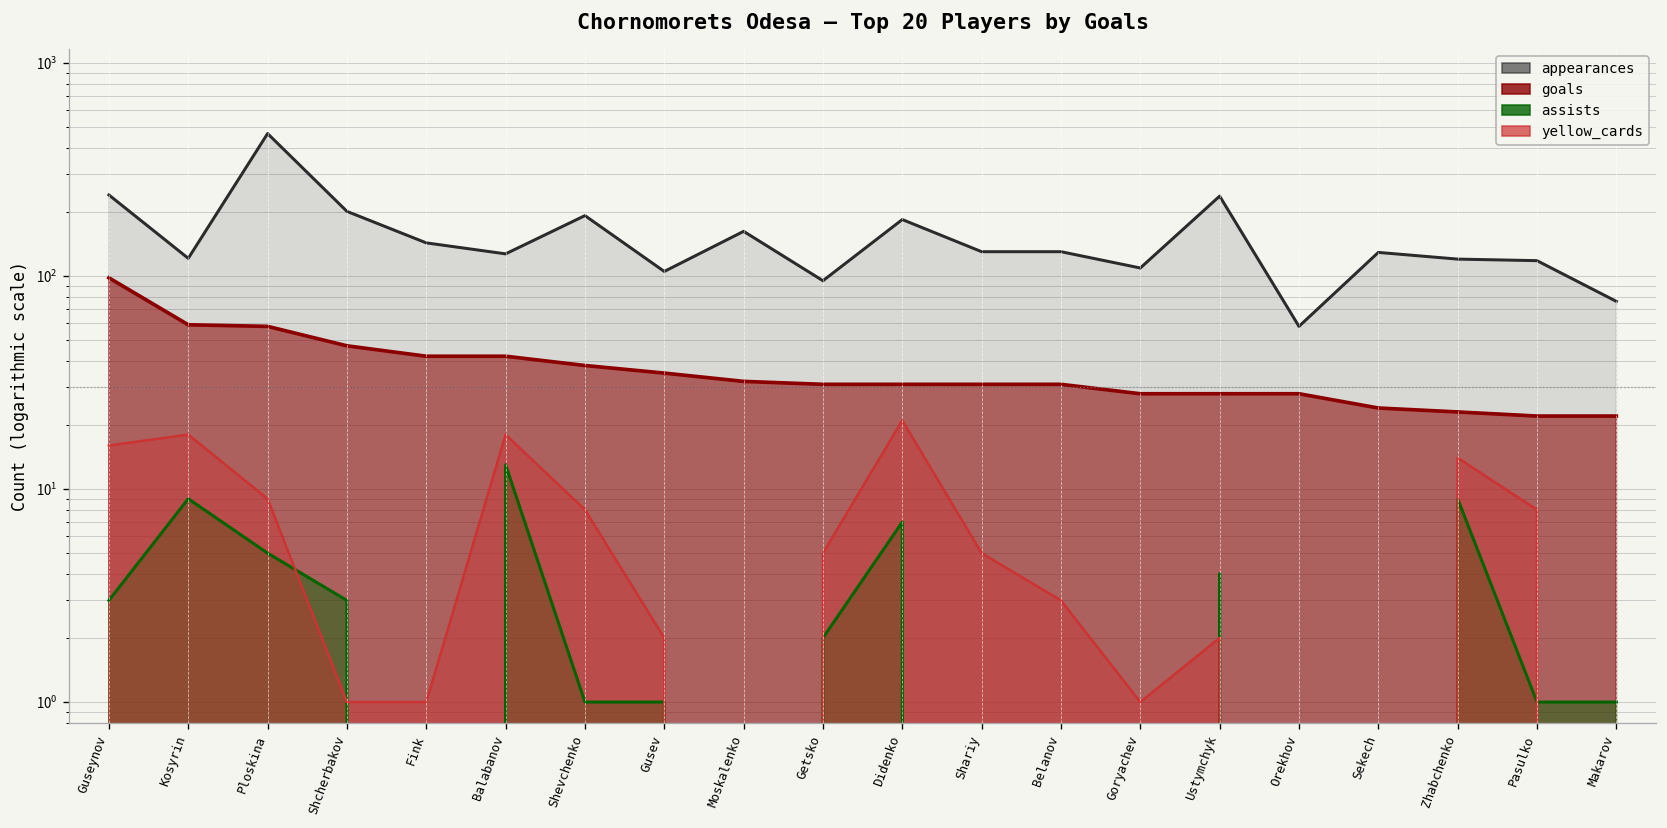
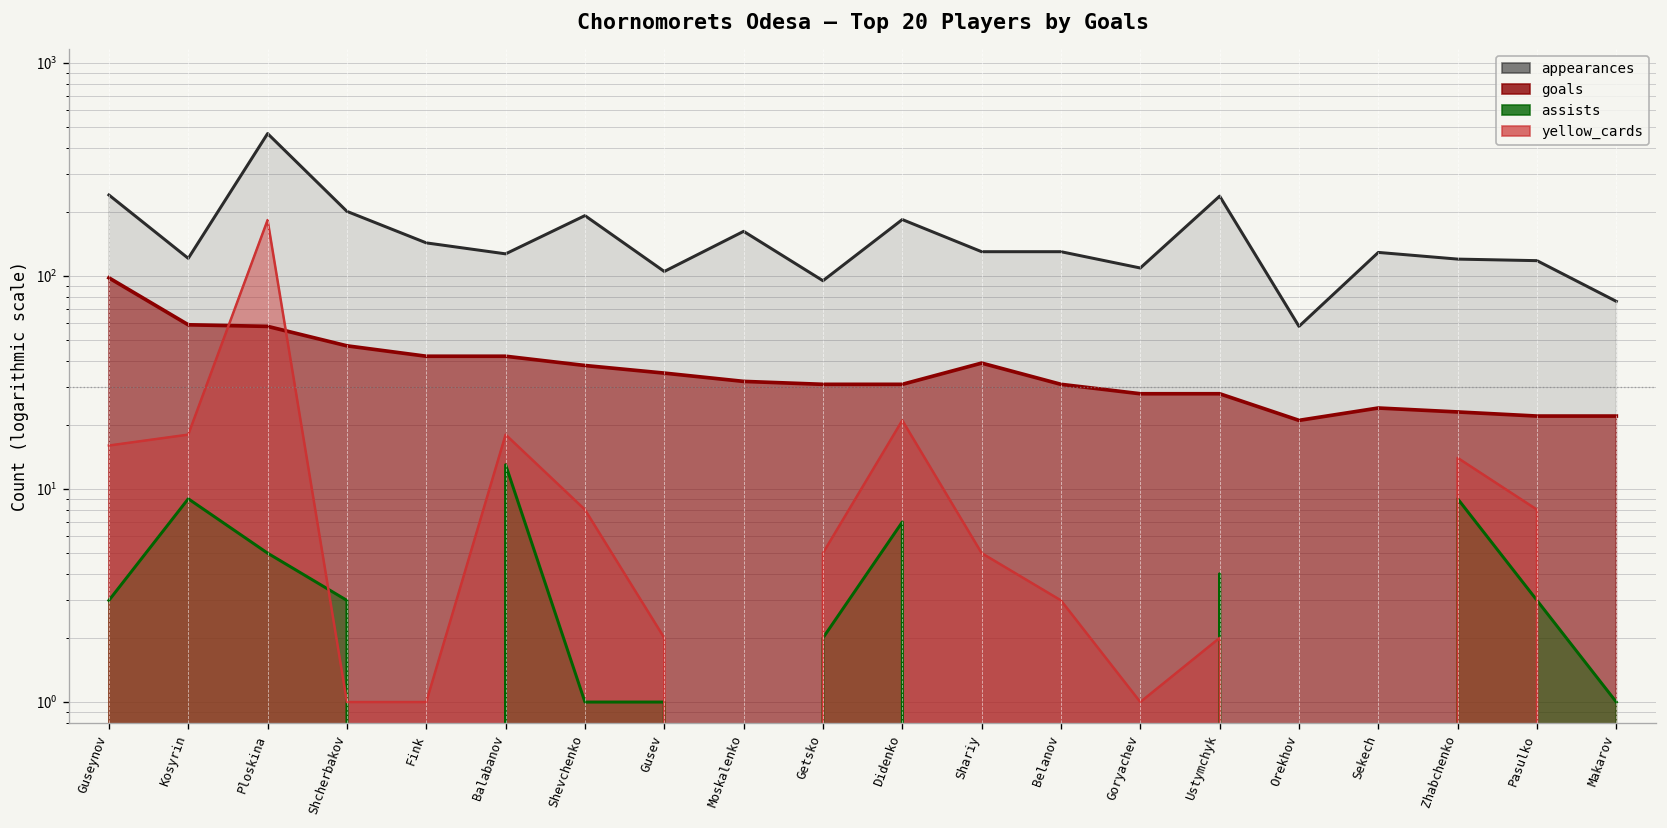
  {
    "goals": {
      "Guseynov": 100,
      "Kosyrin": 59,
      "Ploskina": 58,
      "Shcherbakov": 47,
      "Fink": 42,
      "Balabanov": 42,
      "Shevchenko": 38,
      "Gusev": 35,
      "Moskalenko": 32,
      "Getsko": 31,
      "Didenko": 31,
-     "Shariy": 31,
+     "Shariy": 39,
      "Belanov": 31,
      "Goryachev": 28,
      "Ustymchyk": 28,
-     "Orekhov": 28,
+     "Orekhov": 21,
      "Sekech": 24,
      "Zhabchenko": 23,
      "Pasulko": 22,
      "Makarov": 22
    },
    "assists": {
      "Guseynov": 3,
      "Kosyrin": 9,
      "Ploskina": 5,
      "Shcherbakov": 3,
      "Balabanov": 13,
      "Shevchenko": 1,
      "Gusev": 1,
      "Getsko": 2,
      "Didenko": 7,
      "Ustymchyk": 4,
      "Zhabchenko": 9,
-     "Pasulko": 1,
+     "Pasulko": 3,
      "Makarov": 1
    },
    "yellow_cards": {
      "Guseynov": 16,
      "Kosyrin": 18,
-     "Ploskina": 9,
+     "Ploskina": 180,
      "Shcherbakov": 1,
      "Fink": 1,
      "Balabanov": 18,
      "Shevchenko": 8,
      "Gusev": 2,
      "Getsko": 5,
      "Didenko": 21,
      "Shariy": 5,
      "Belanov": 3,
      "Goryachev": 1,
      "Ustymchyk": 2,
      "Zhabchenko": 14,
      "Pasulko": 8
    }
  }
